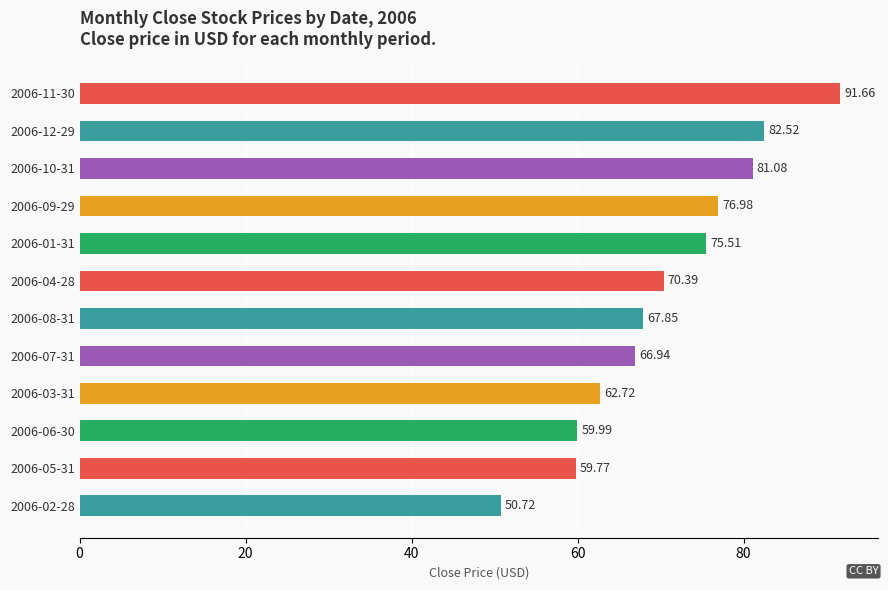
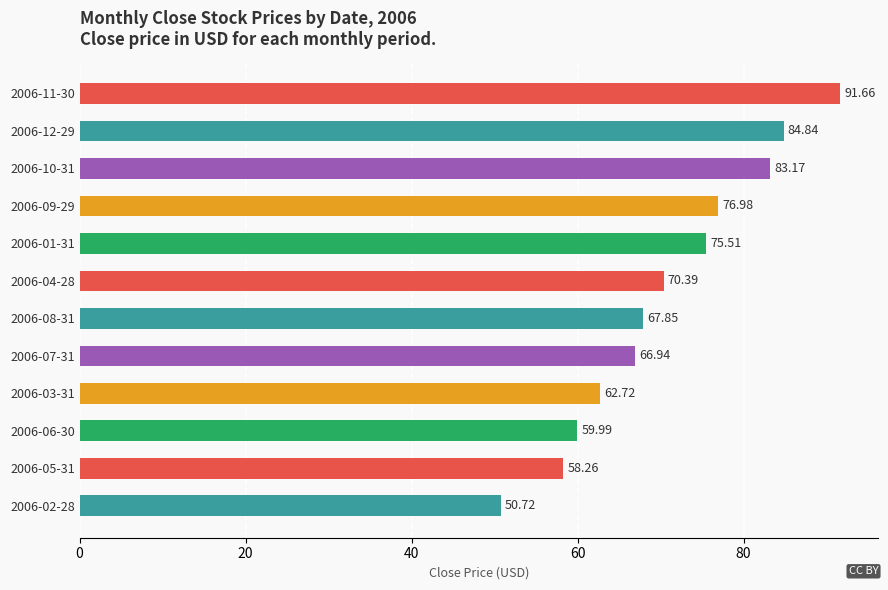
  {
    "2006-11-30": 91.66,
-   "2006-12-29": 82.52,
-   "2006-10-31": 81.08,
+   "2006-12-29": 84.84,
+   "2006-10-31": 83.17,
    "2006-09-29": 76.98,
    "2006-01-31": 75.51,
    "2006-04-28": 70.39,
    "2006-08-31": 67.85,
    "2006-07-31": 66.94,
    "2006-03-31": 62.72,
    "2006-06-30": 59.99,
-   "2006-05-31": 59.77,
+   "2006-05-31": 58.26,
    "2006-02-28": 50.72
  }
